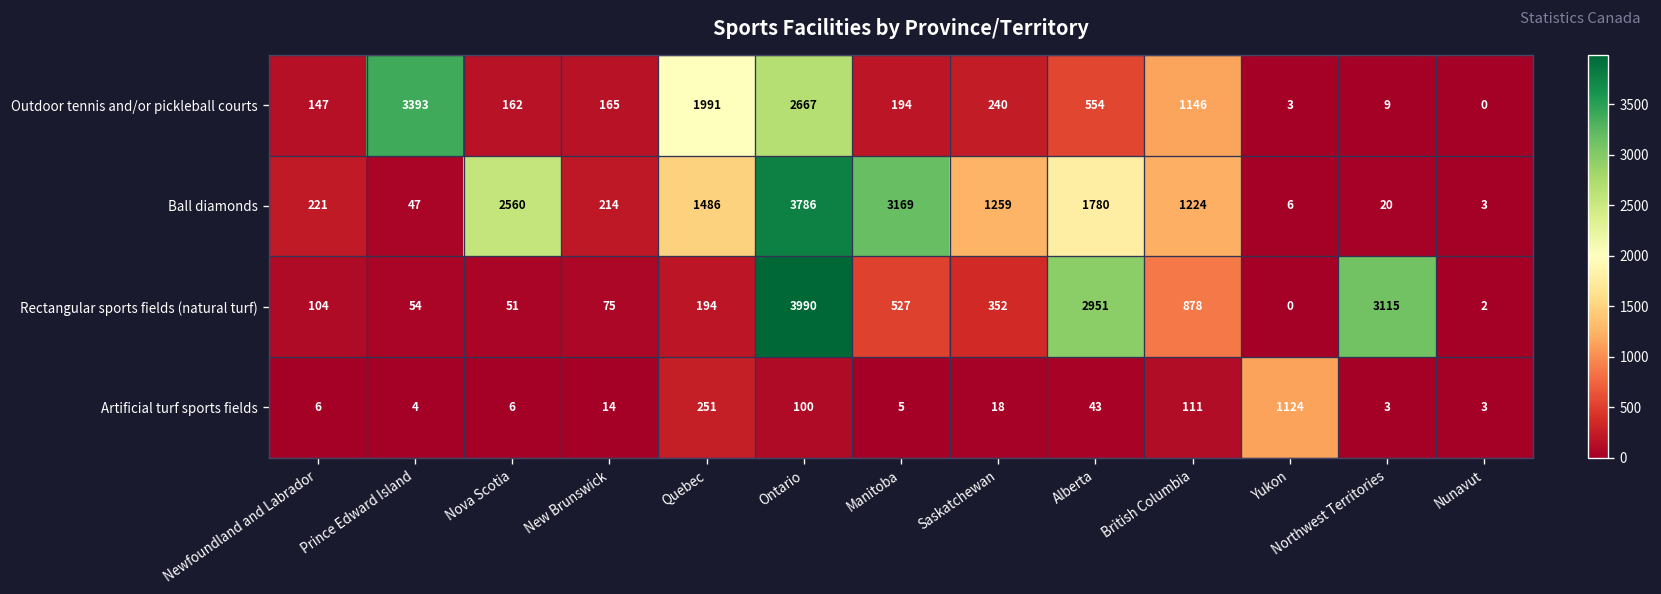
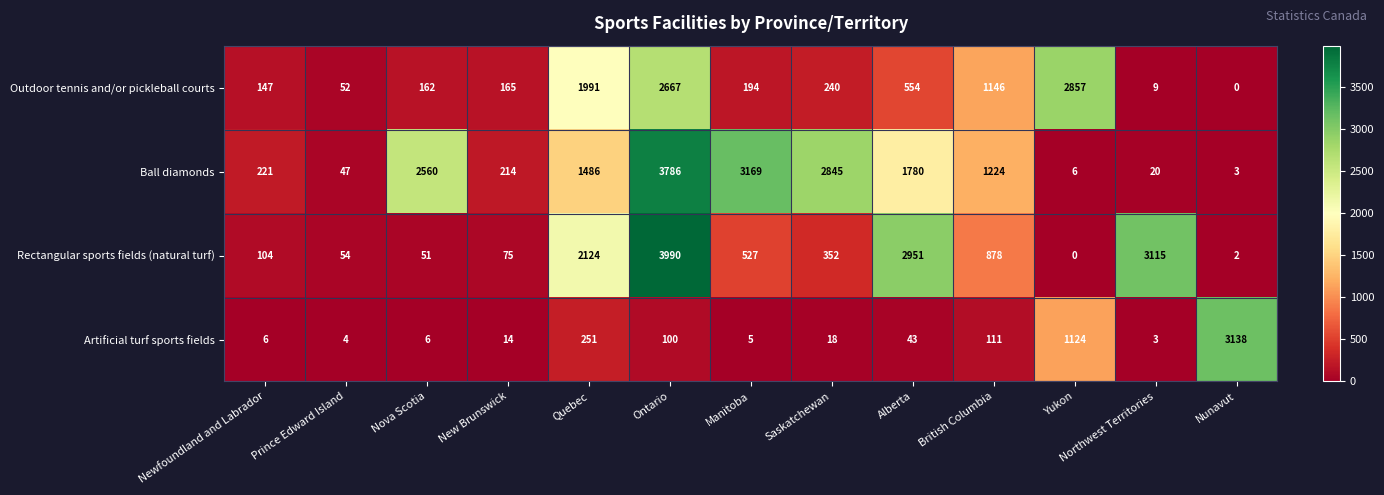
  {
    "Outdoor tennis and/or pickleball courts": {
      "Newfoundland and Labrador": 147,
-     "Prince Edward Island": 3393,
+     "Prince Edward Island": 52,
      "Nova Scotia": 162,
      "New Brunswick": 165,
      "Quebec": 1991,
      "Ontario": 2667,
      "Manitoba": 194,
      "Saskatchewan": 240,
      "Alberta": 554,
      "British Columbia": 1146,
-     "Yukon": 3,
+     "Yukon": 2857,
      "Northwest Territories": 9,
      "Nunavut": 0
    },
    "Ball diamonds": {
      "Newfoundland and Labrador": 221,
      "Prince Edward Island": 47,
      "Nova Scotia": 2560,
      "New Brunswick": 214,
      "Quebec": 1486,
      "Ontario": 3786,
      "Manitoba": 3169,
-     "Saskatchewan": 1259,
+     "Saskatchewan": 2845,
      "Alberta": 1780,
      "British Columbia": 1224,
      "Yukon": 6,
      "Northwest Territories": 20,
      "Nunavut": 3
    },
    "Rectangular sports fields (natural turf)": {
      "Newfoundland and Labrador": 104,
      "Prince Edward Island": 54,
      "Nova Scotia": 51,
      "New Brunswick": 75,
-     "Quebec": 194,
+     "Quebec": 2124,
      "Ontario": 3990,
      "Manitoba": 527,
      "Saskatchewan": 352,
      "Alberta": 2951,
      "British Columbia": 878,
      "Yukon": 0,
      "Northwest Territories": 3115,
      "Nunavut": 2
    },
    "Artificial turf sports fields": {
      "Newfoundland and Labrador": 6,
      "Prince Edward Island": 4,
      "Nova Scotia": 6,
      "New Brunswick": 14,
      "Quebec": 251,
      "Ontario": 100,
      "Manitoba": 5,
      "Saskatchewan": 18,
      "Alberta": 43,
      "British Columbia": 111,
      "Yukon": 1124,
      "Northwest Territories": 3,
-     "Nunavut": 3
+     "Nunavut": 3138
    }
  }
